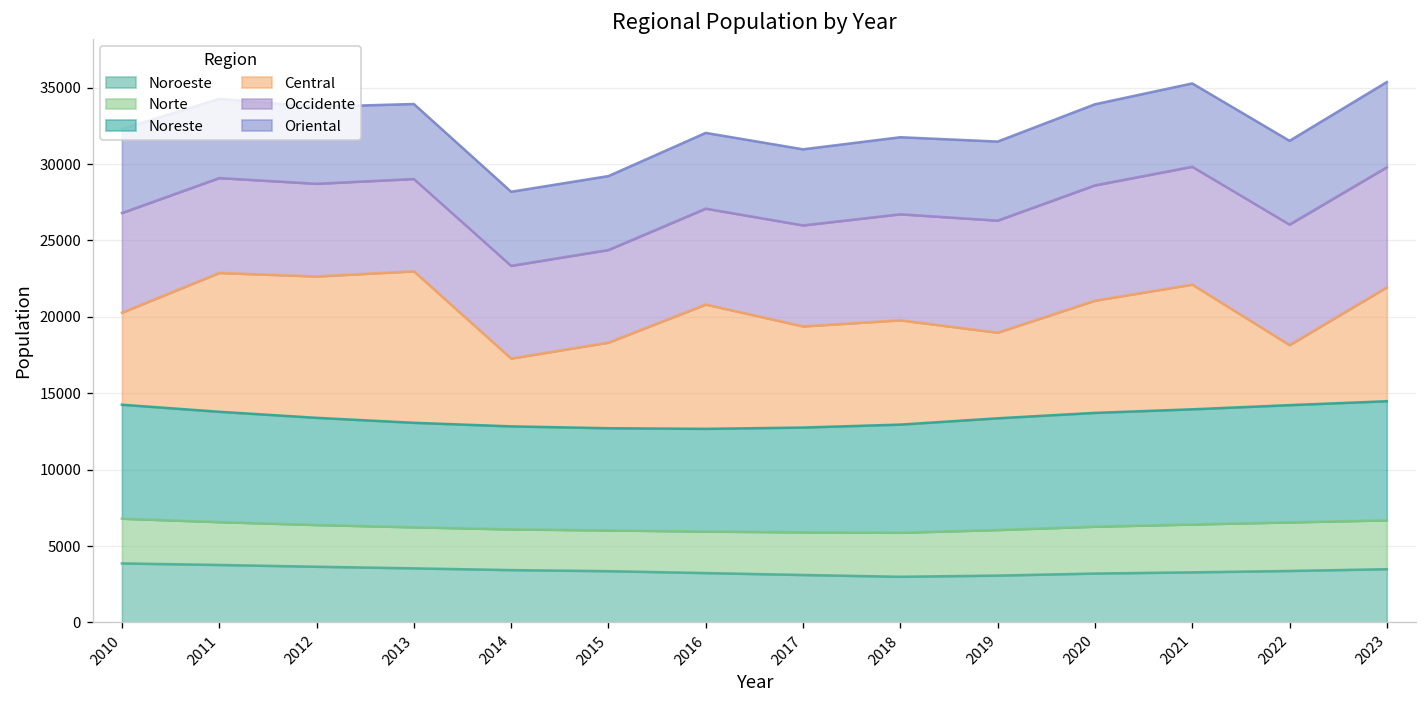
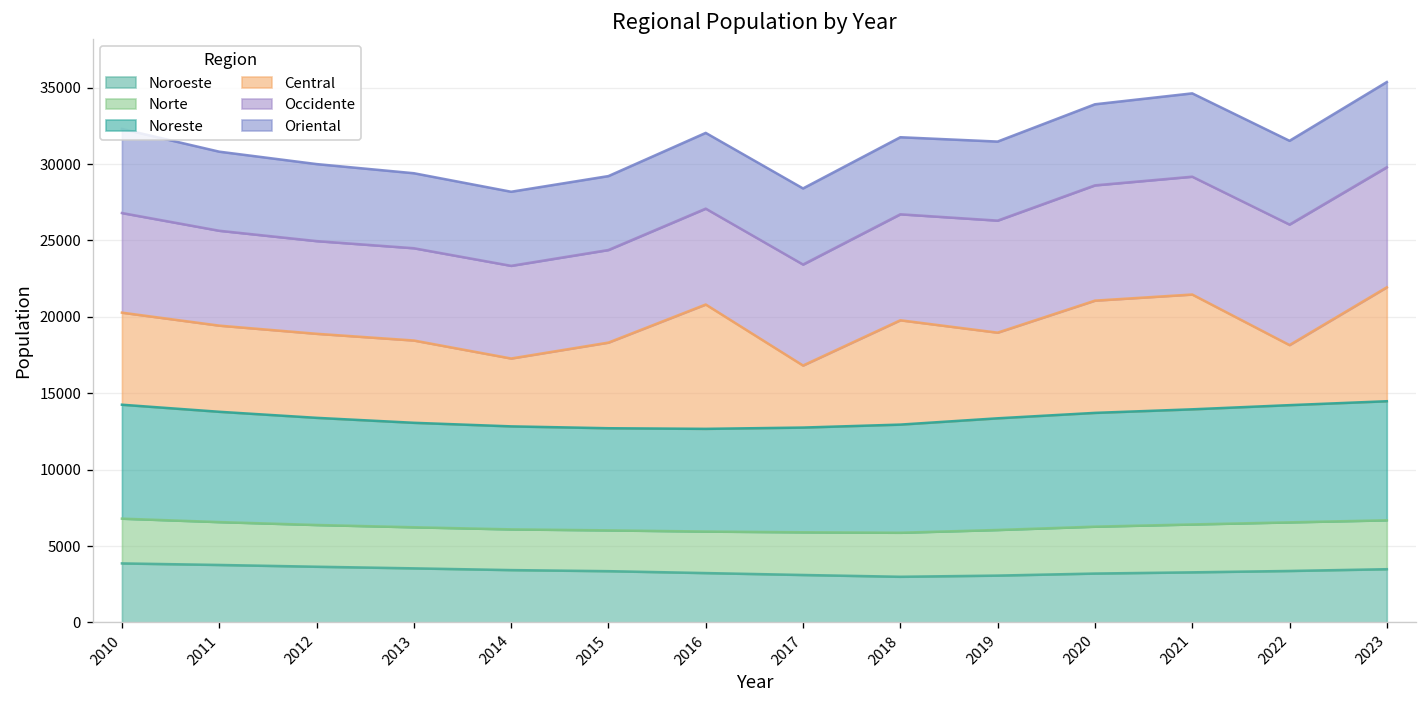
  {
    "Central": {
      "2010": 6000,
-     "2011": 9100,
-     "2012": 9300,
-     "2013": 9900,
+     "2011": 5600,
+     "2012": 5500,
+     "2013": 5400,
      "2014": 4400,
      "2015": 5600,
      "2016": 8100,
-     "2017": 6600,
+     "2017": 4100,
      "2018": 6800,
      "2019": 5600,
      "2020": 7300,
-     "2021": 8200,
+     "2021": 7500,
      "2022": 3900,
      "2023": 7500
    }
  }
